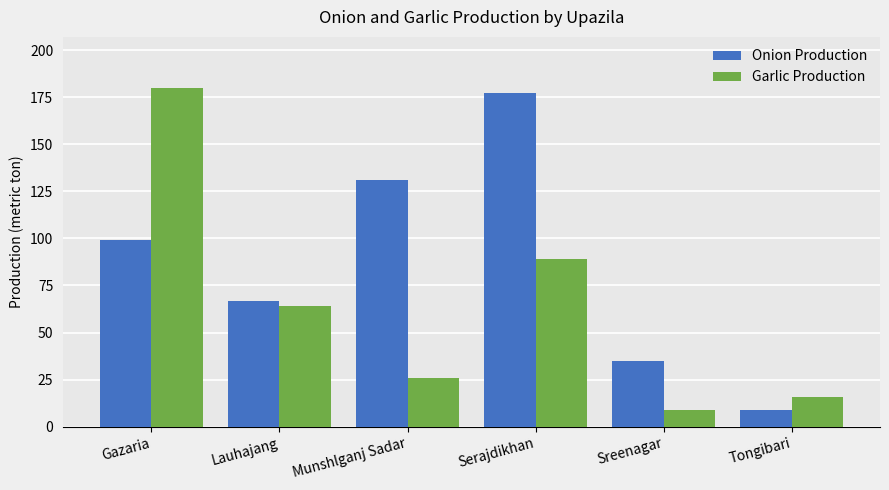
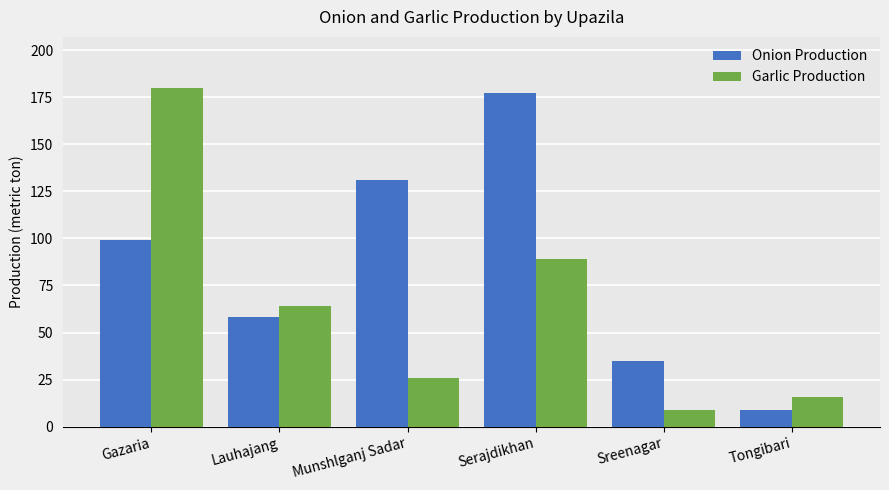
  {
    "Onion Production": {
      "Gazaria": 99,
-     "Lauhajang": 67,
+     "Lauhajang": 58,
      "Munshlganj Sadar": 131,
      "Serajdikhan": 177,
      "Sreenagar": 35,
      "Tongibari": 9
    },
    "Garlic Production": {
      "Gazaria": 180,
      "Lauhajang": 64,
      "Munshlganj Sadar": 26,
      "Serajdikhan": 89,
      "Sreenagar": 9,
      "Tongibari": 16
    }
  }
